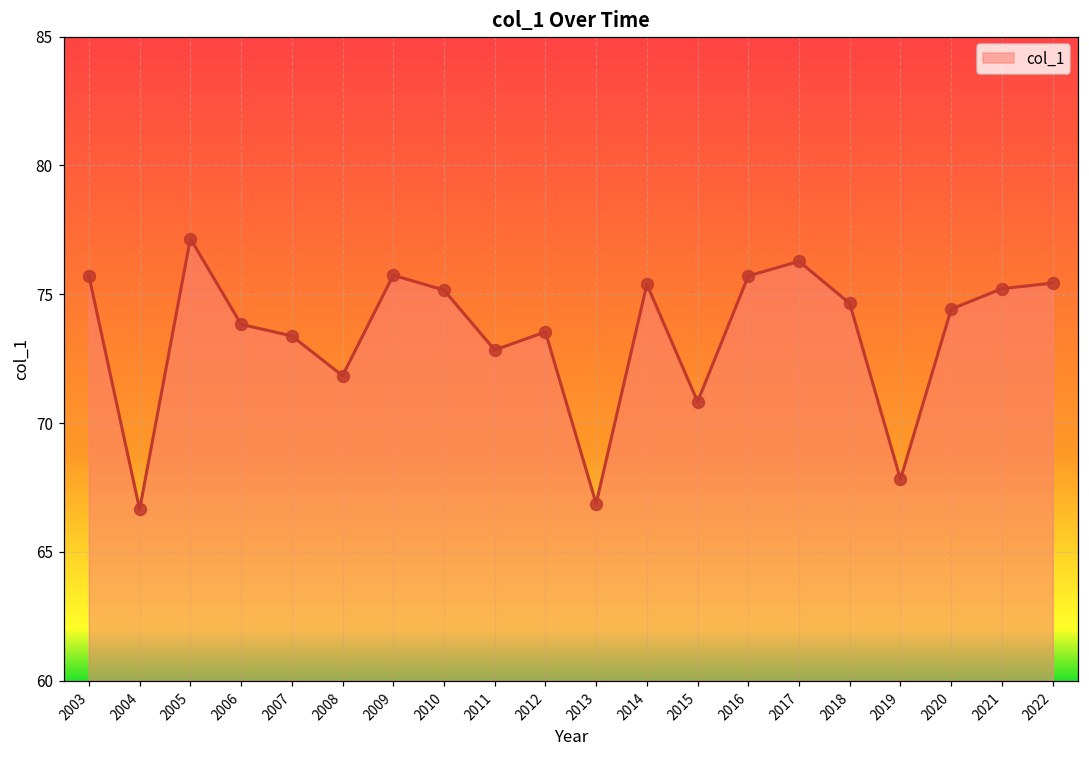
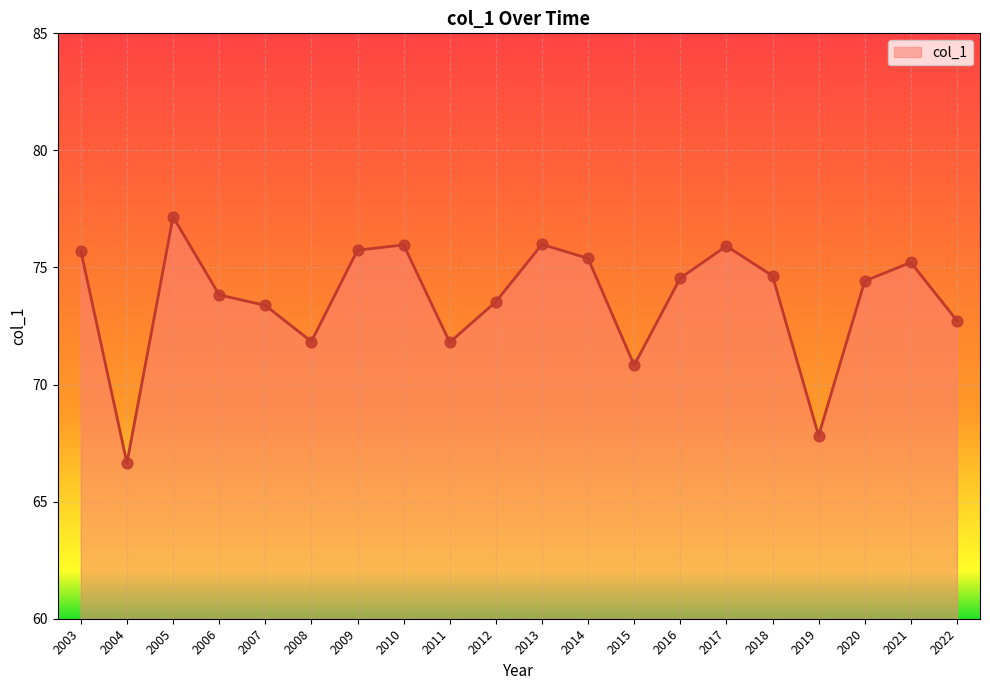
  {
    "2003": 75.7,
    "2004": 66.6,
    "2005": 77.2,
    "2006": 73.8,
    "2007": 73.4,
    "2008": 71.8,
    "2009": 75.7,
-   "2010": 75.2,
-   "2011": 72.8,
+   "2010": 76.0,
+   "2011": 71.8,
    "2012": 73.5,
-   "2013": 66.9,
+   "2013": 76.0,
    "2014": 75.4,
    "2015": 70.8,
-   "2016": 75.7,
-   "2017": 76.3,
+   "2016": 74.5,
+   "2017": 75.9,
    "2018": 74.6,
    "2019": 67.8,
    "2020": 74.4,
    "2021": 75.2,
-   "2022": 75.4
+   "2022": 72.7
  }
